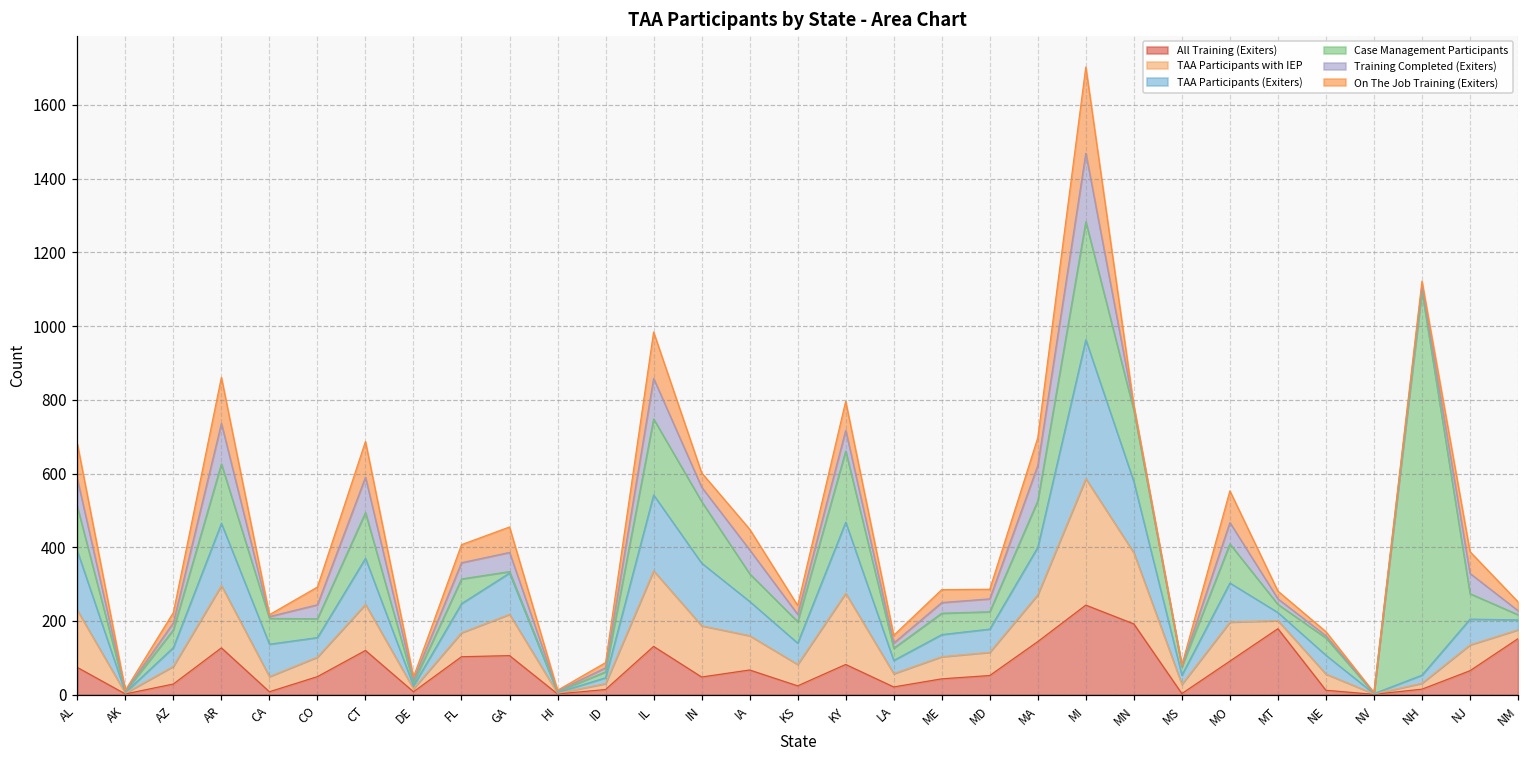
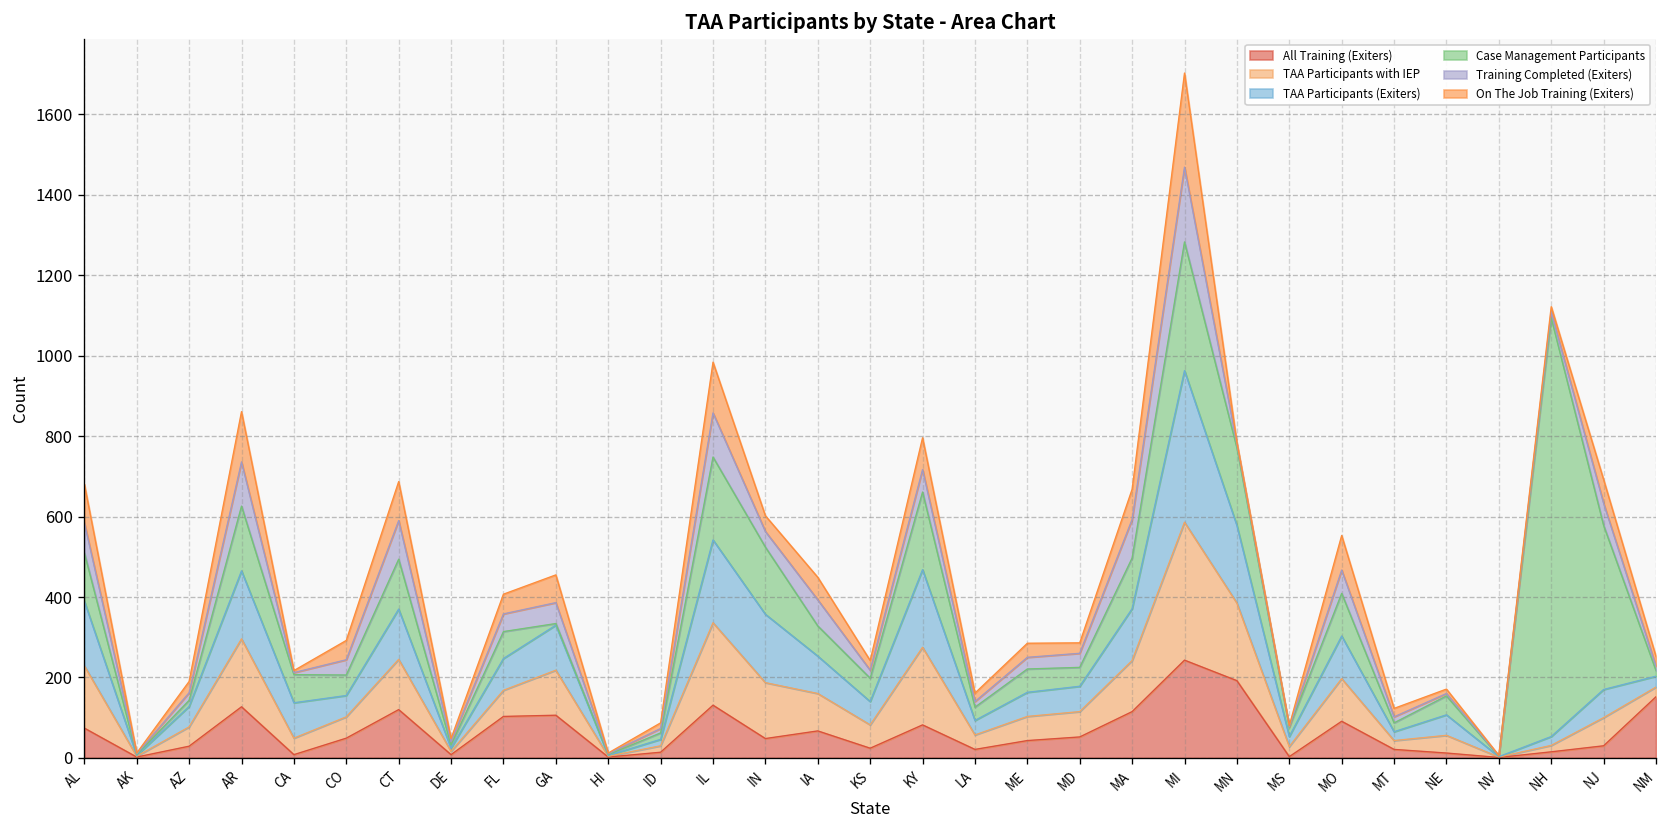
  {
    "All Training (Exiters)": {
      "AL": 70,
      "AZ": 30,
      "AR": 130,
      "CA": 10,
      "CO": 50,
      "CT": 120,
      "DE": 10,
      "FL": 100,
      "GA": 110,
      "ID": 10,
      "IL": 130,
      "IN": 50,
      "IA": 70,
      "KS": 20,
      "KY": 80,
      "LA": 20,
      "ME": 40,
      "MD": 50,
-     "MA": 140,
+     "MA": 120,
      "MI": 240,
      "MN": 190,
      "MS": 0,
      "MO": 90,
-     "MT": 180,
+     "MT": 20,
      "NE": 10,
      "NH": 20,
-     "NJ": 70,
+     "NJ": 30,
      "NM": 150
    },
    "Case Management Participants": {
      "AL": 120,
-     "AZ": 50,
+     "AZ": 20,
      "AR": 160,
      "CO": 50,
      "CT": 120,
      "DE": 10,
      "FL": 70,
      "ID": 20,
      "IL": 210,
      "IN": 170,
      "IA": 80,
      "KS": 60,
      "KY": 190,
      "LA": 30,
      "ME": 60,
      "MD": 50,
      "MA": 130,
      "MI": 320,
      "MN": 190,
      "MO": 110,
      "MT": 20,
      "NH": 1040,
-     "NJ": 70,
+     "NJ": 410,
      "NM": 10
    }
  }
